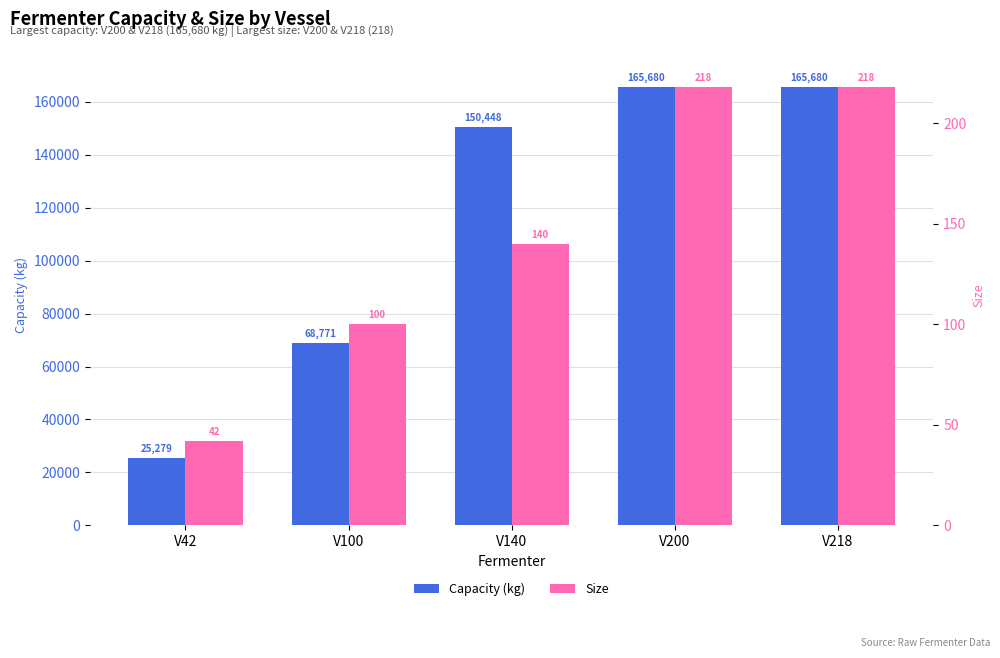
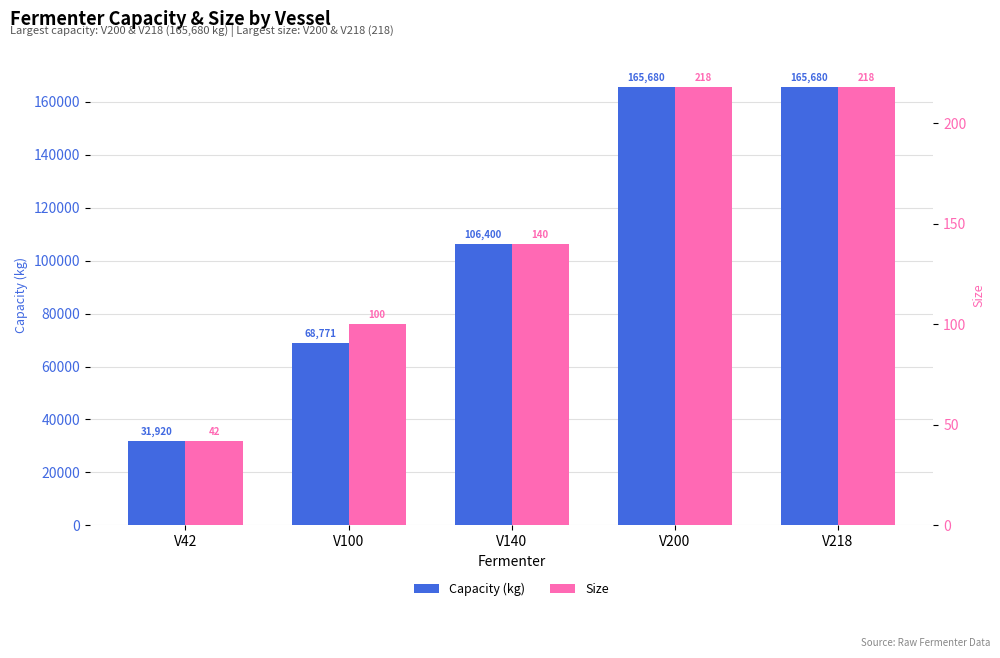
  {
    "Capacity (kg)": {
-     "V42": "25,279",
+     "V42": "31,920",
      "V100": "68,771",
-     "V140": "150,448",
+     "V140": "106,400",
      "V200": "165,680",
      "V218": "165,680"
    },
    "Size": {
      "V42": "42",
      "V100": "100",
      "V140": "140",
      "V200": "218",
      "V218": "218"
    }
  }
